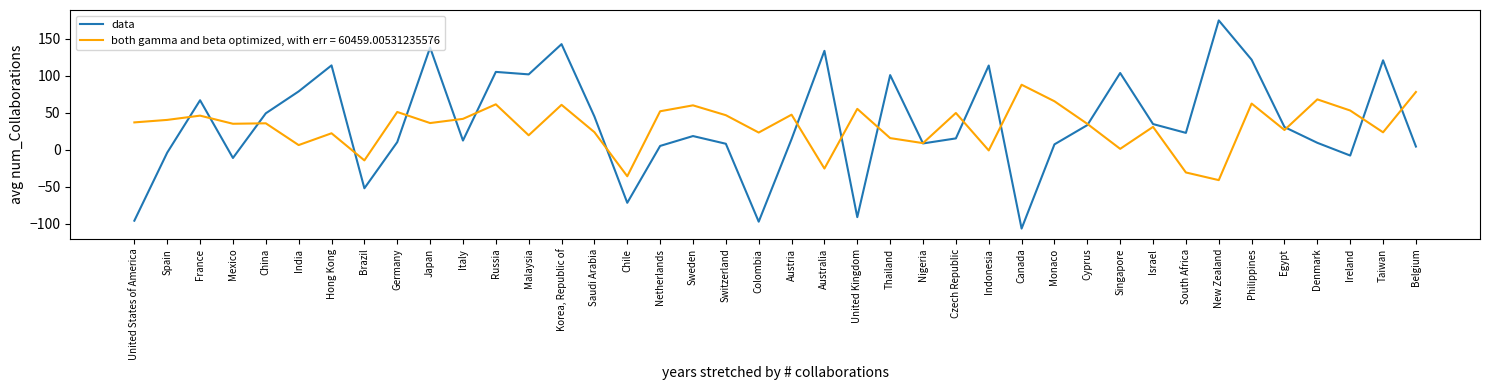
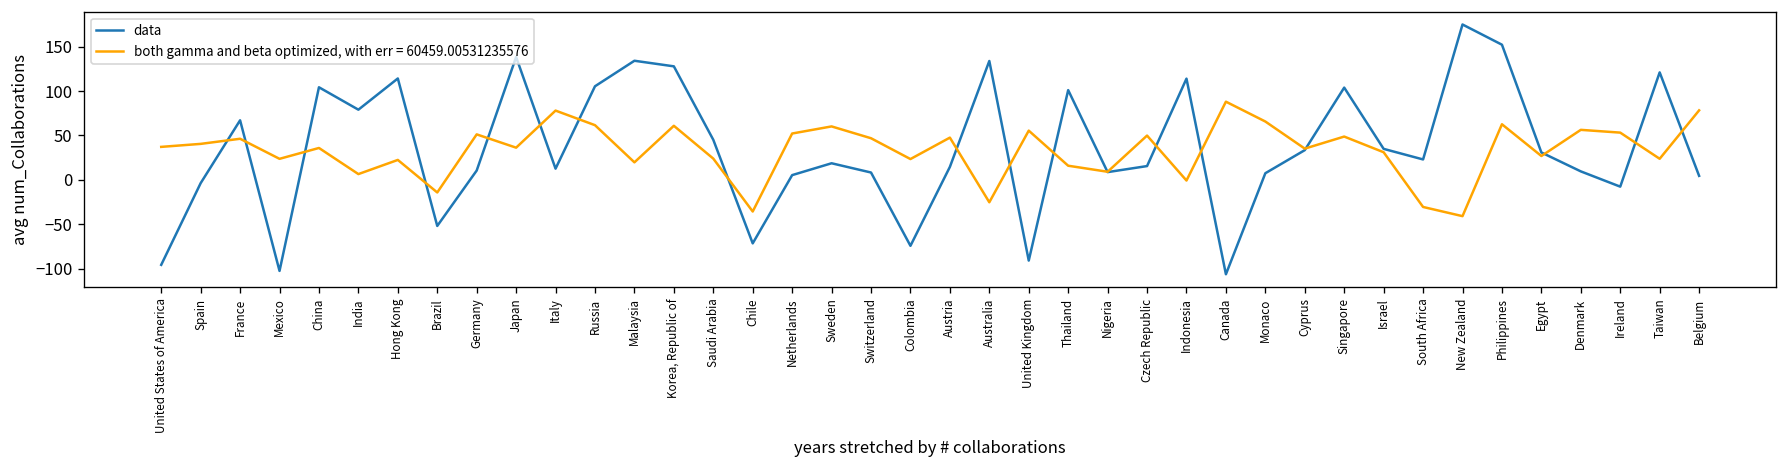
  {
    "data": {
      "United States of America": -100,
      "Spain": 0,
      "France": 70,
-     "Mexico": -10,
-     "China": 50,
+     "Mexico": -100,
+     "China": 100,
      "India": 80,
      "Hong Kong": 110,
      "Brazil": -50,
      "Germany": 10,
      "Italy": 10,
      "Russia": 110,
-     "Malaysia": 100,
-     "Korea, Republic of": 140,
+     "Malaysia": 130,
+     "Korea, Republic of": 130,
      "Saudi Arabia": 50,
      "Chile": -70,
      "Netherlands": 10,
      "Sweden": 20,
      "Switzerland": 10,
-     "Colombia": -100,
+     "Colombia": -70,
      "Austria": 10,
      "Australia": 130,
      "United Kingdom": -90,
      "Thailand": 100,
      "Czech Republic": 20,
      "Indonesia": 110,
      "Canada": -110,
      "Monaco": 10,
      "Singapore": 100,
      "Israel": 30,
      "South Africa": 20,
      "New Zealand": 170,
-     "Philippines": 120,
+     "Philippines": 150,
      "Egypt": 30,
      "Denmark": 10,
      "Ireland": -10,
      "Taiwan": 120,
      "Belgium": 0
    },
    "both gamma and beta optimized, with err = 60459.00531235576": {
      "United States of America": 40,
      "Spain": 40,
      "France": 50,
-     "Mexico": 40,
+     "Mexico": 20,
      "China": 40,
      "India": 10,
      "Hong Kong": 20,
      "Brazil": -10,
      "Germany": 50,
      "Japan": 40,
-     "Italy": 40,
+     "Italy": 80,
      "Russia": 60,
      "Malaysia": 20,
      "Korea, Republic of": 60,
      "Saudi Arabia": 20,
      "Chile": -40,
      "Netherlands": 50,
      "Sweden": 60,
      "Switzerland": 50,
      "Colombia": 20,
      "Austria": 50,
      "Australia": -30,
      "United Kingdom": 60,
      "Thailand": 20,
      "Czech Republic": 50,
      "Indonesia": 0,
      "Canada": 90,
      "Monaco": 70,
-     "Singapore": 0,
+     "Singapore": 50,
      "Israel": 30,
      "South Africa": -30,
      "New Zealand": -40,
      "Philippines": 60,
      "Egypt": 30,
-     "Denmark": 70,
+     "Denmark": 60,
      "Ireland": 50,
      "Taiwan": 20,
      "Belgium": 80
    }
  }
